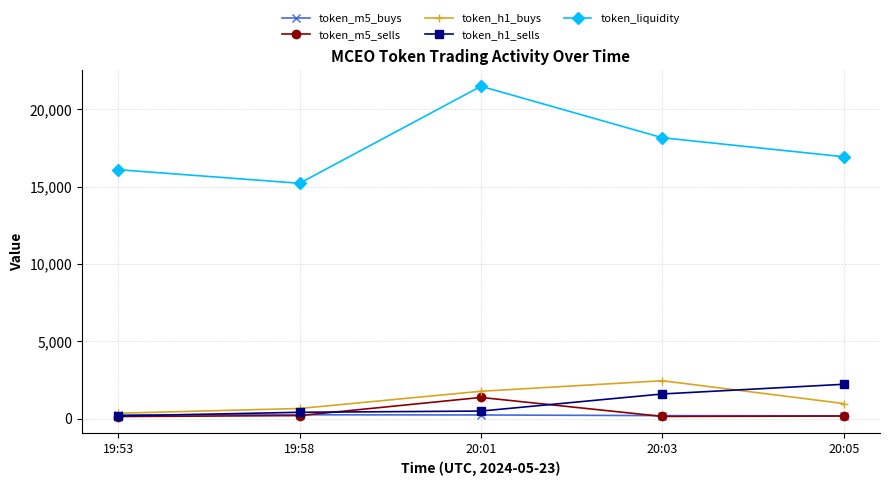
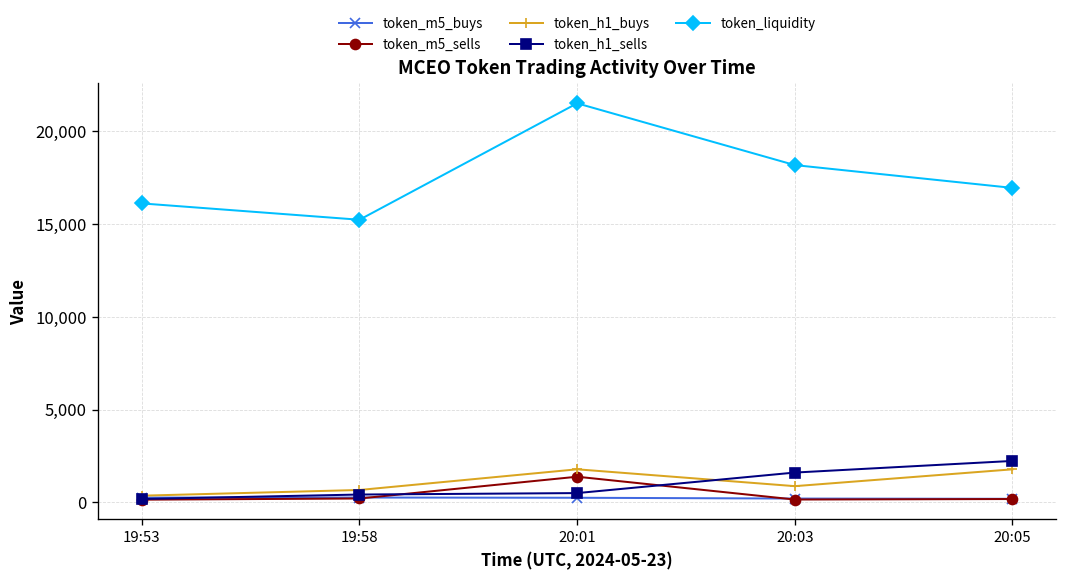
  {
    "token_m5_buys": {
      "20:01": "300"
    },
    "token_m5_sells": {
      "20:01": "1,400"
    },
    "token_h1_buys": {
      "19:58": "700",
      "20:01": "1,800",
-     "20:03": "2,500",
-     "20:05": "1,000"
+     "20:03": "900",
+     "20:05": "1,800"
    },
    "token_h1_sells": {
      "20:01": "500",
      "20:03": "1,600",
      "20:05": "2,200"
    },
    "token_liquidity": {
      "19:53": "16,100",
      "19:58": "15,200",
      "20:01": "21,500",
      "20:03": "18,200",
      "20:05": "16,900"
    }
  }
